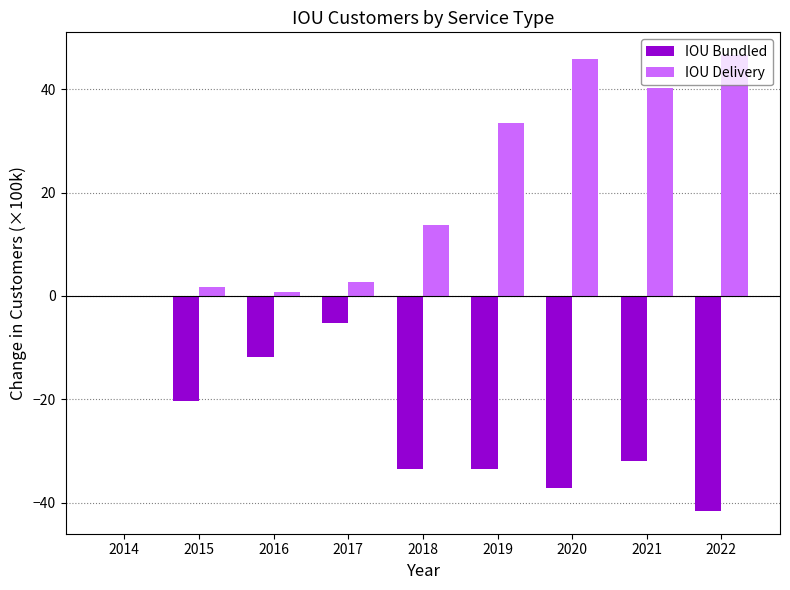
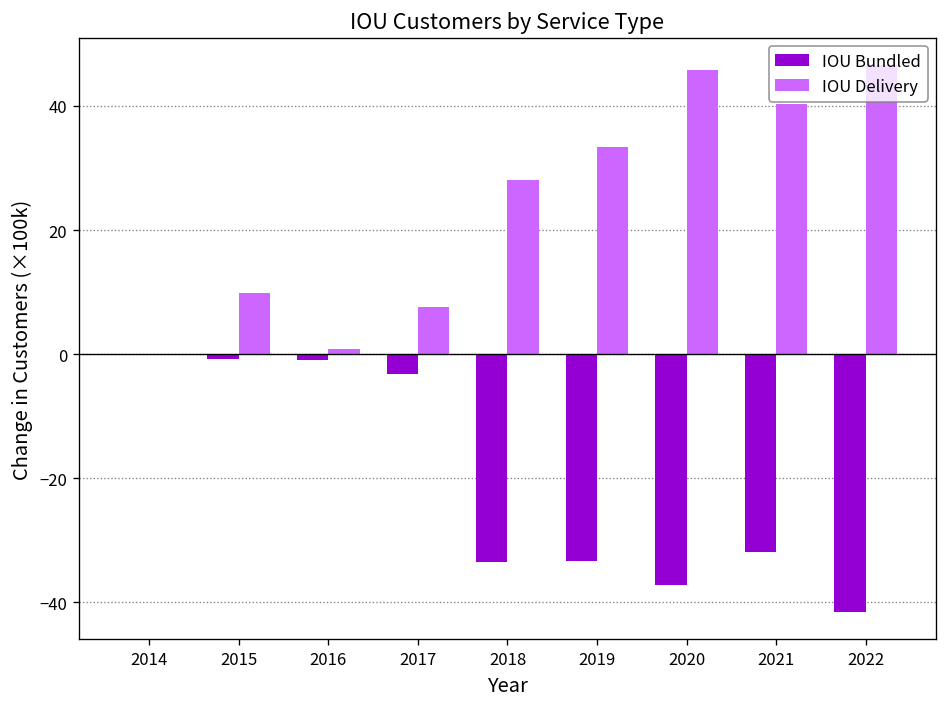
  {
    "IOU Bundled": {
      "2014": 0,
-     "2015": -20,
-     "2016": -12,
-     "2017": -5,
+     "2015": -1,
+     "2016": -1,
+     "2017": -3,
      "2018": -34,
      "2019": -33,
      "2020": -37,
      "2021": -32,
      "2022": -42
    },
    "IOU Delivery": {
      "2014": 0,
-     "2015": 2,
+     "2015": 10,
      "2016": 1,
-     "2017": 3,
-     "2018": 14,
+     "2017": 8,
+     "2018": 28,
      "2019": 33,
      "2020": 46,
      "2021": 40
    }
  }
